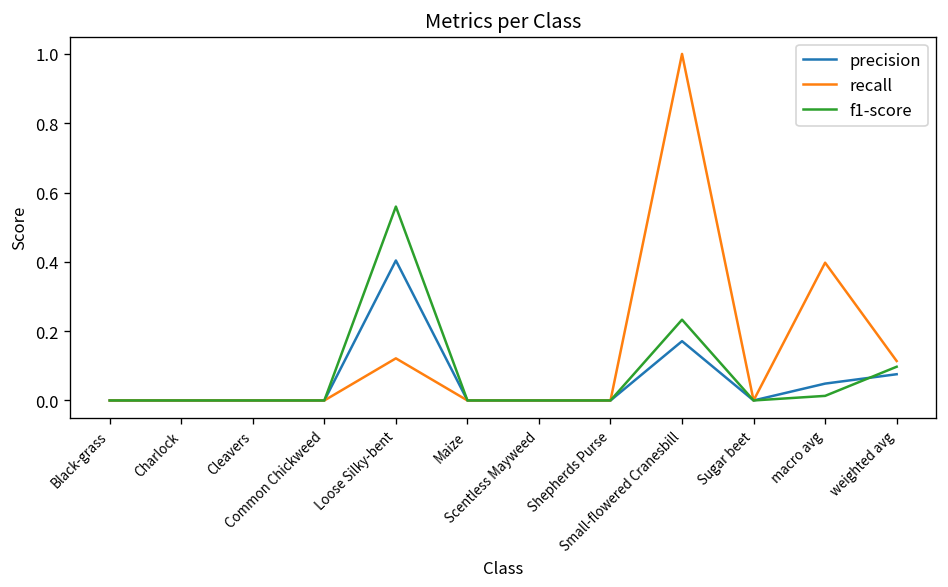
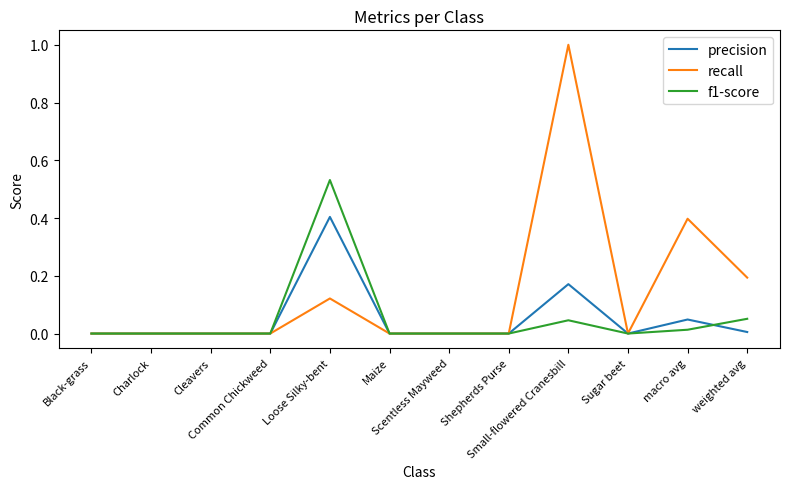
  {
    "precision": {
      "Loose Silky-bent": 0.40,
      "Small-flowered Cranesbill": 0.17,
      "macro avg": 0.05,
-     "weighted avg": 0.08
+     "weighted avg": 0.01
    },
    "recall": {
      "Loose Silky-bent": 0.12,
      "Small-flowered Cranesbill": 1.00,
      "macro avg": 0.40,
-     "weighted avg": 0.11
+     "weighted avg": 0.19
    },
    "f1-score": {
-     "Loose Silky-bent": 0.56,
-     "Small-flowered Cranesbill": 0.23,
+     "Loose Silky-bent": 0.53,
+     "Small-flowered Cranesbill": 0.05,
      "macro avg": 0.01,
-     "weighted avg": 0.10
+     "weighted avg": 0.05
    }
  }
